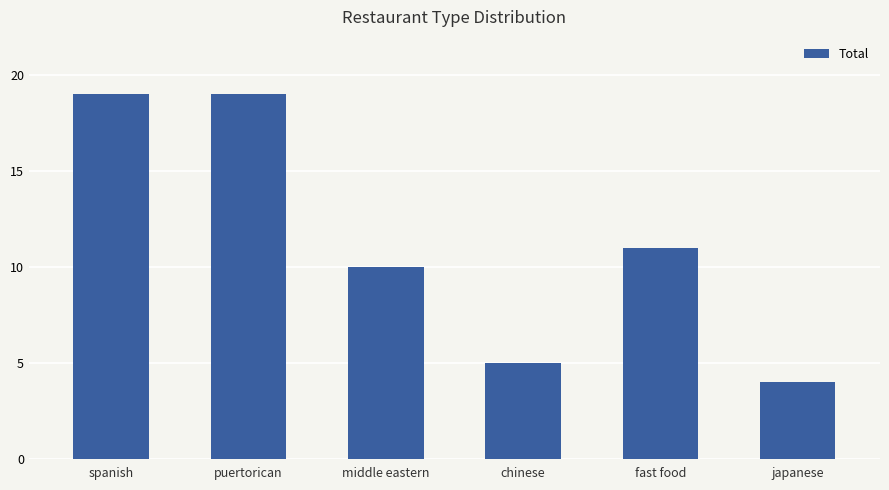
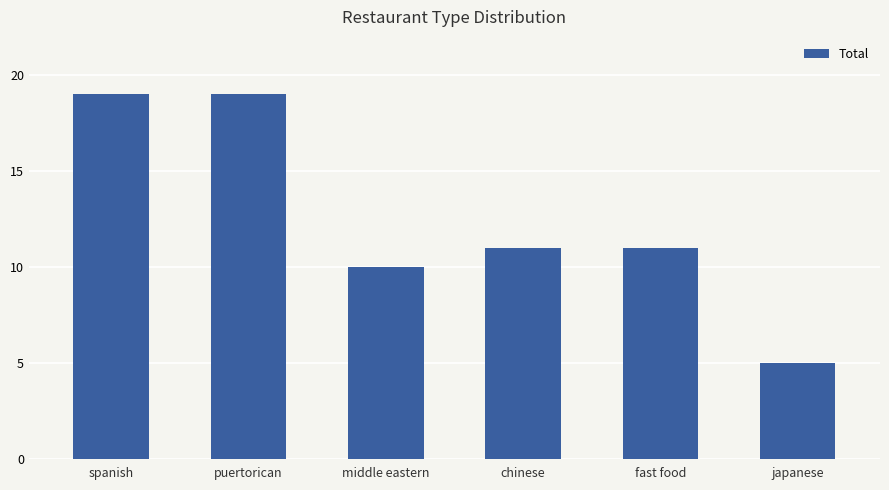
  {
    "spanish": 19,
    "puertorican": 19,
    "middle eastern": 10,
-   "chinese": 5,
+   "chinese": 11,
    "fast food": 11,
-   "japanese": 4
+   "japanese": 5
  }
